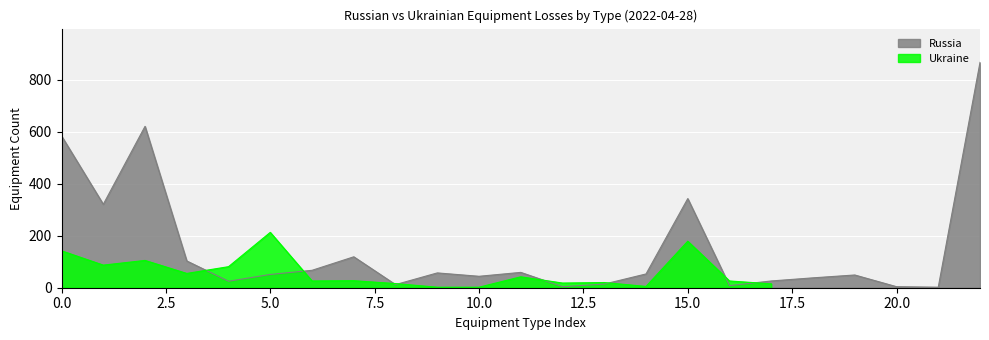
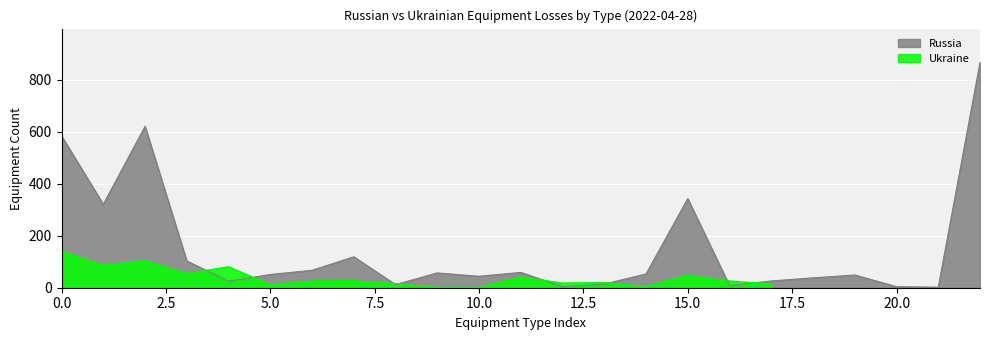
  {
    "Russia": {
      "0.0": 580,
      "5.0": 50,
      "10.0": 40,
      "15.0": 340,
      "20.0": 0
    },
    "Ukraine": {
      "0.0": 140,
-     "5.0": 210,
+     "5.0": 10,
      "10.0": 0,
-     "15.0": 180
+     "15.0": 50
    }
  }
